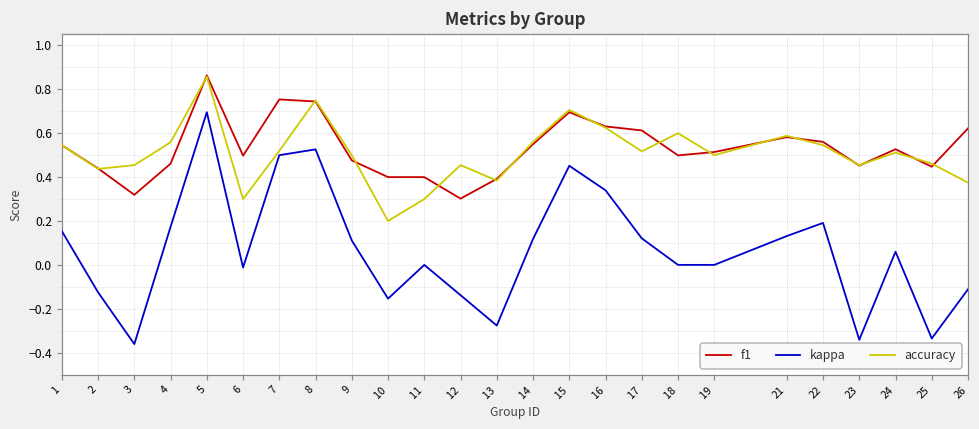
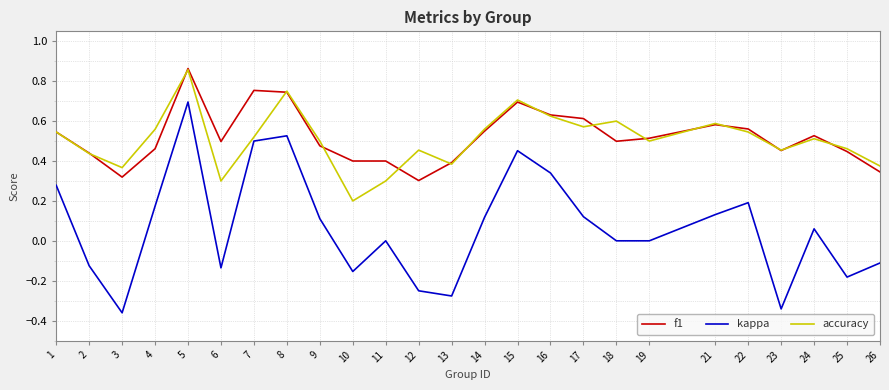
  {
    "f1": {
      "3": 0.32,
      "4": 0.46,
      "6": 0.50,
      "7": 0.75,
      "9": 0.48,
      "10": 0.40,
      "11": 0.40,
      "12": 0.30,
      "17": 0.61,
      "18": 0.50,
      "19": 0.51,
      "22": 0.56,
      "24": 0.53,
      "25": 0.45,
-     "26": 0.62
+     "26": 0.35
    },
    "kappa": {
-     "1": 0.15,
+     "1": 0.28,
      "2": -0.13,
      "3": -0.36,
      "4": 0.17,
      "5": 0.70,
-     "6": -0.01,
+     "6": -0.14,
      "7": 0.50,
      "8": 0.53,
      "9": 0.11,
      "10": -0.15,
      "11": 0.00,
-     "12": -0.14,
+     "12": -0.25,
      "13": -0.28,
      "14": 0.12,
      "15": 0.45,
      "16": 0.34,
      "17": 0.12,
      "18": 0.00,
      "19": 0.00,
      "21": 0.13,
      "22": 0.19,
      "23": -0.34,
      "24": 0.06,
-     "25": -0.34,
+     "25": -0.18,
      "26": -0.11
    },
    "accuracy": {
-     "3": 0.45,
+     "3": 0.37,
      "4": 0.56,
      "6": 0.30,
      "7": 0.52,
      "9": 0.50,
      "10": 0.20,
      "11": 0.30,
      "12": 0.45,
-     "17": 0.52,
+     "17": 0.57,
      "18": 0.60,
      "19": 0.50,
      "22": 0.55,
      "24": 0.51,
      "25": 0.46,
      "26": 0.38
    }
  }
